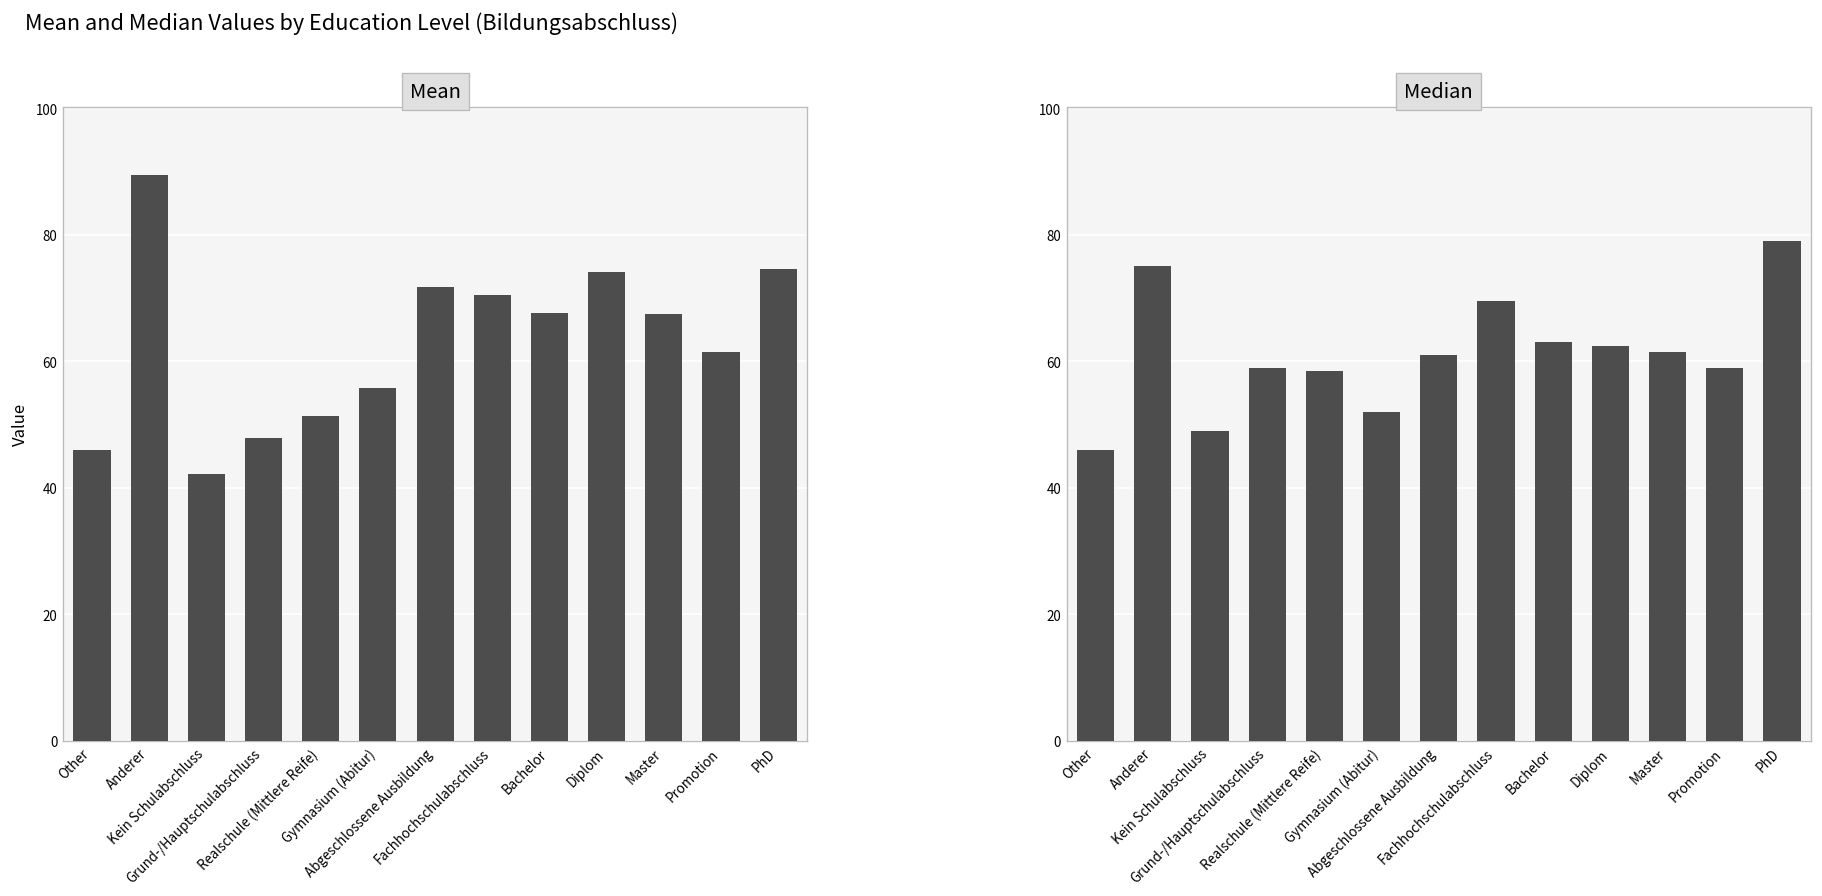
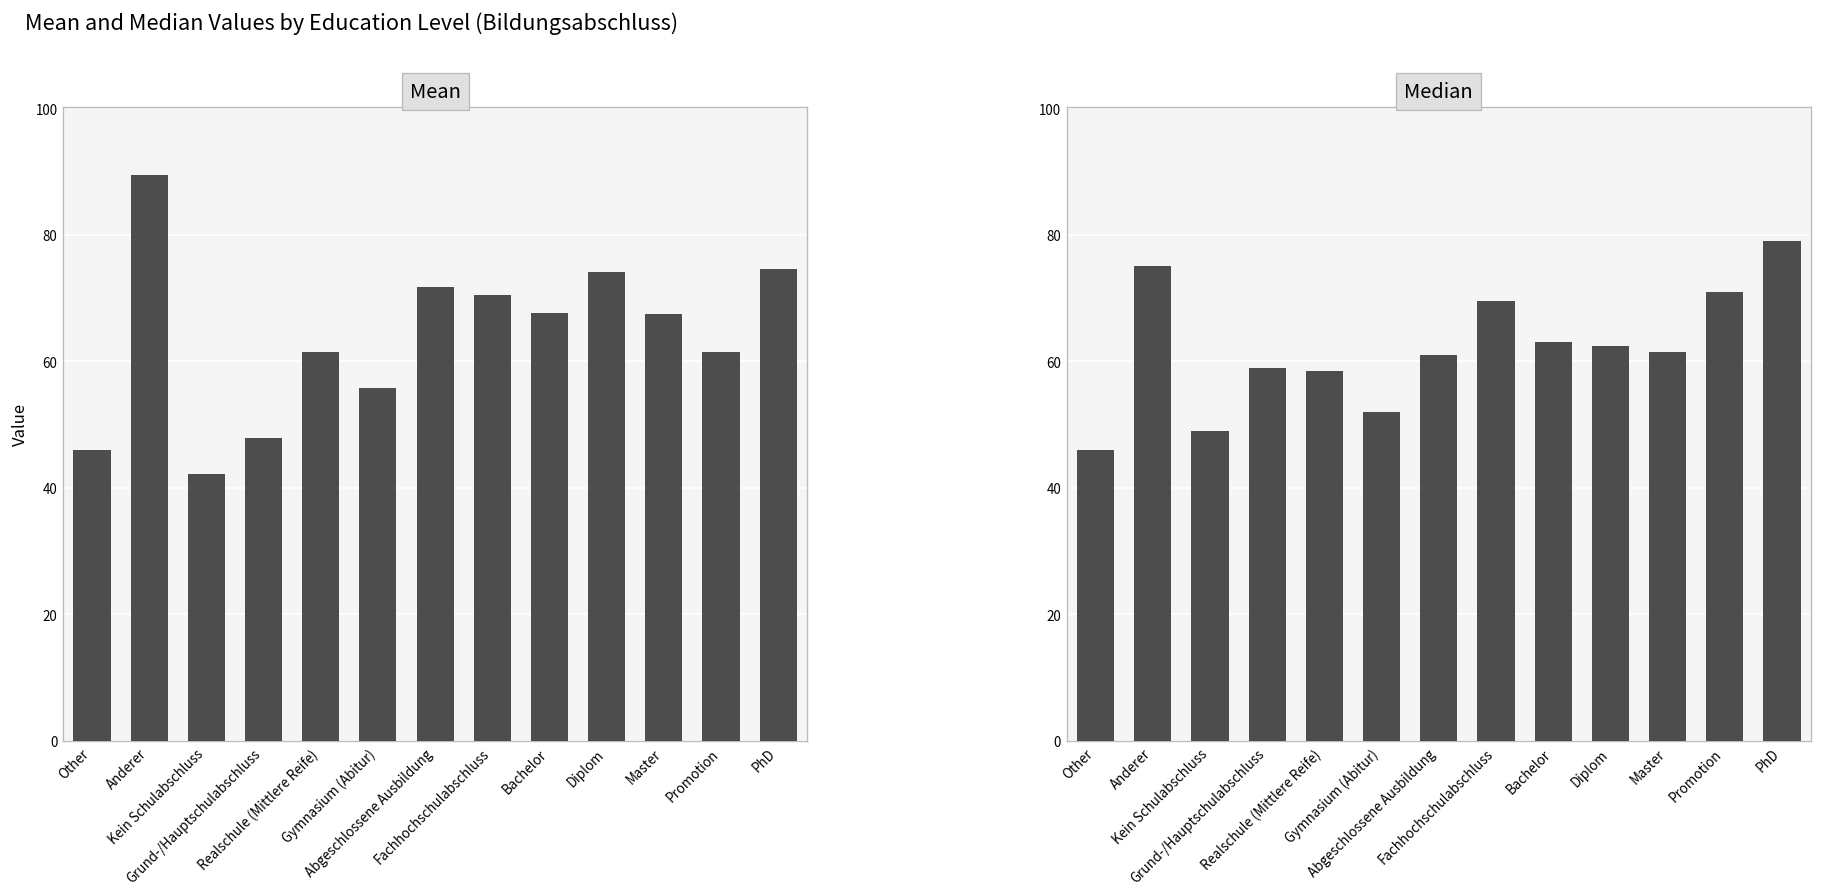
  {
    "Mean": {
      "Other": 46,
      "Anderer": 89,
      "Kein Schulabschluss": 42,
      "Grund-/Hauptschulabschluss": 48,
-     "Realschule (Mittlere Reife)": 51,
+     "Realschule (Mittlere Reife)": 62,
      "Gymnasium (Abitur)": 56,
      "Abgeschlossene Ausbildung": 72,
      "Fachhochschulabschluss": 70,
      "Bachelor": 68,
      "Diplom": 74,
      "Master": 68,
      "Promotion": 61,
      "PhD": 75
    },
    "Median": {
      "Other": 46,
      "Anderer": 75,
      "Kein Schulabschluss": 49,
      "Grund-/Hauptschulabschluss": 59,
      "Realschule (Mittlere Reife)": 59,
      "Gymnasium (Abitur)": 52,
      "Abgeschlossene Ausbildung": 61,
      "Fachhochschulabschluss": 70,
      "Bachelor": 63,
      "Diplom": 63,
      "Master": 62,
-     "Promotion": 59,
+     "Promotion": 71,
      "PhD": 79
    }
  }
